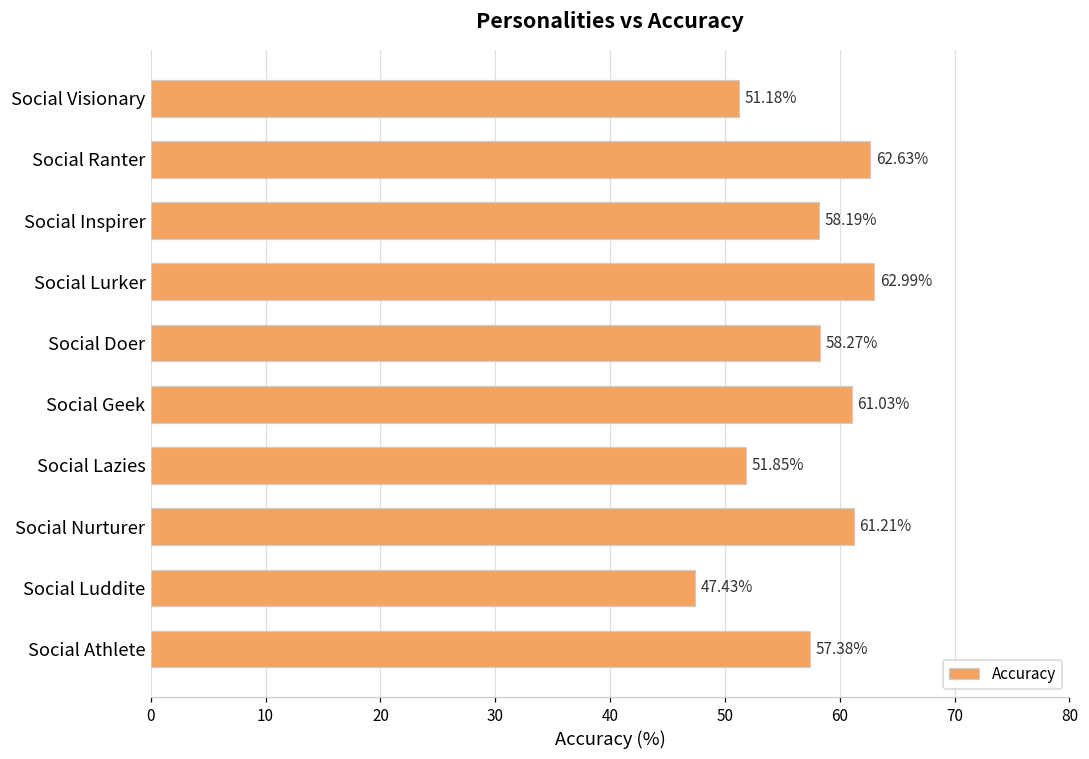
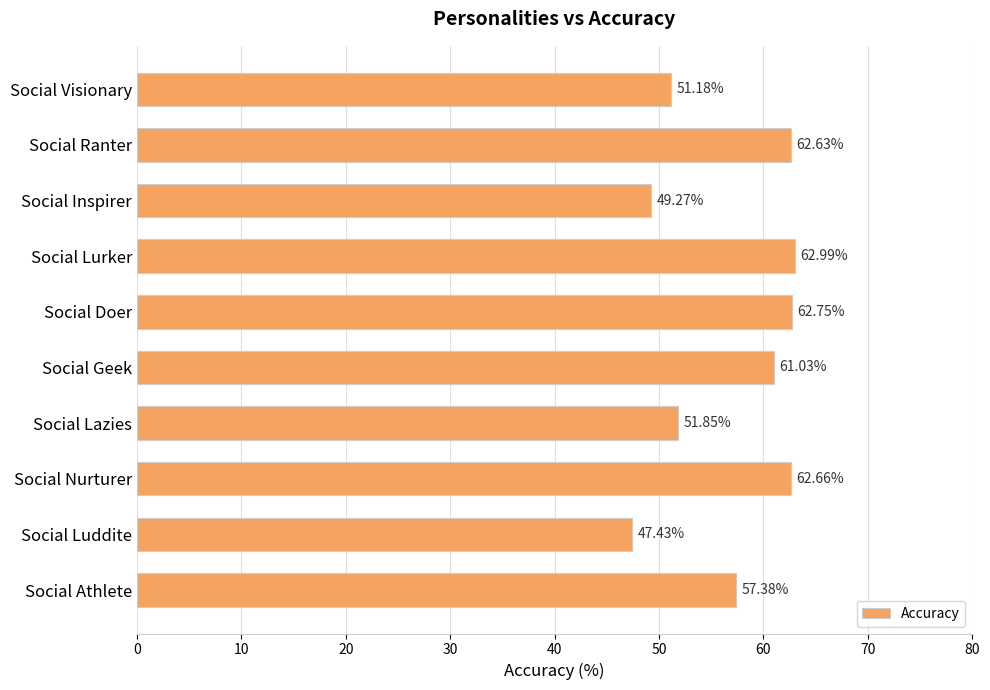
  {
    "Social Visionary": "51.18%",
    "Social Ranter": "62.63%",
-   "Social Inspirer": "58.19%",
+   "Social Inspirer": "49.27%",
    "Social Lurker": "62.99%",
-   "Social Doer": "58.27%",
+   "Social Doer": "62.75%",
    "Social Geek": "61.03%",
    "Social Lazies": "51.85%",
-   "Social Nurturer": "61.21%",
+   "Social Nurturer": "62.66%",
    "Social Luddite": "47.43%",
    "Social Athlete": "57.38%"
  }
